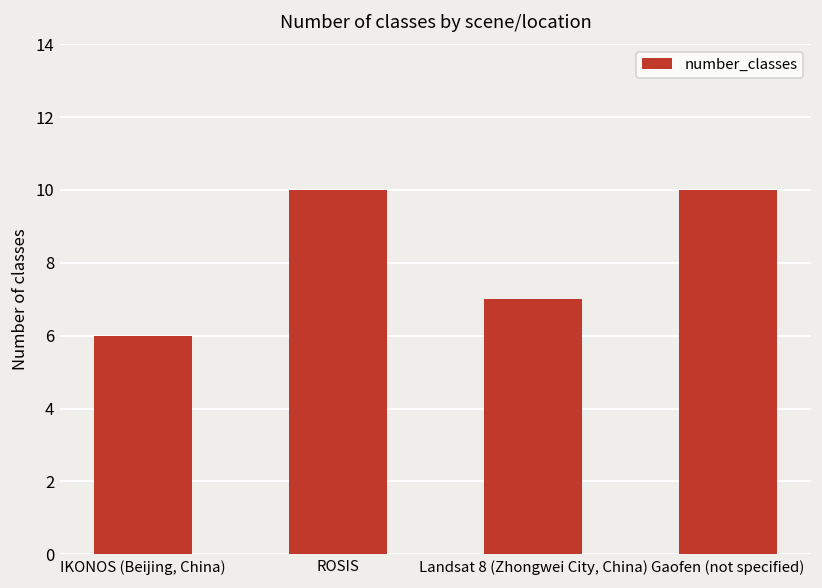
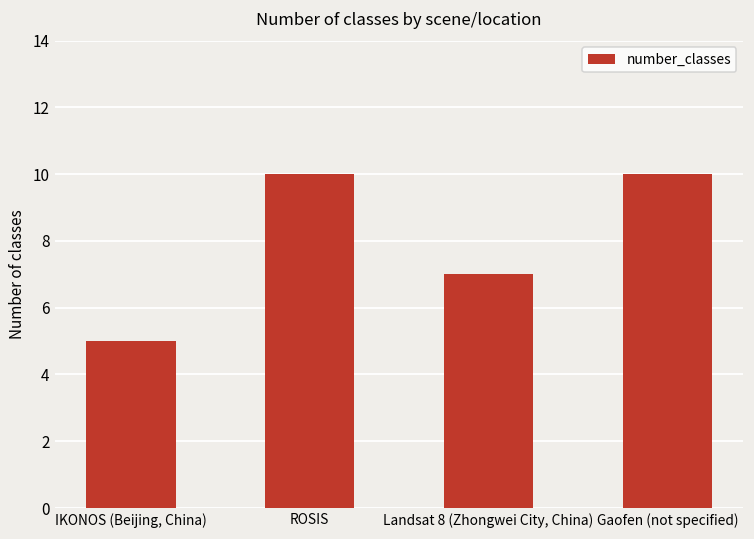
  {
-   "IKONOS (Beijing, China)": 6,
+   "IKONOS (Beijing, China)": 5,
    "ROSIS": 10,
    "Landsat 8 (Zhongwei City, China)": 7,
    "Gaofen (not specified)": 10
  }
